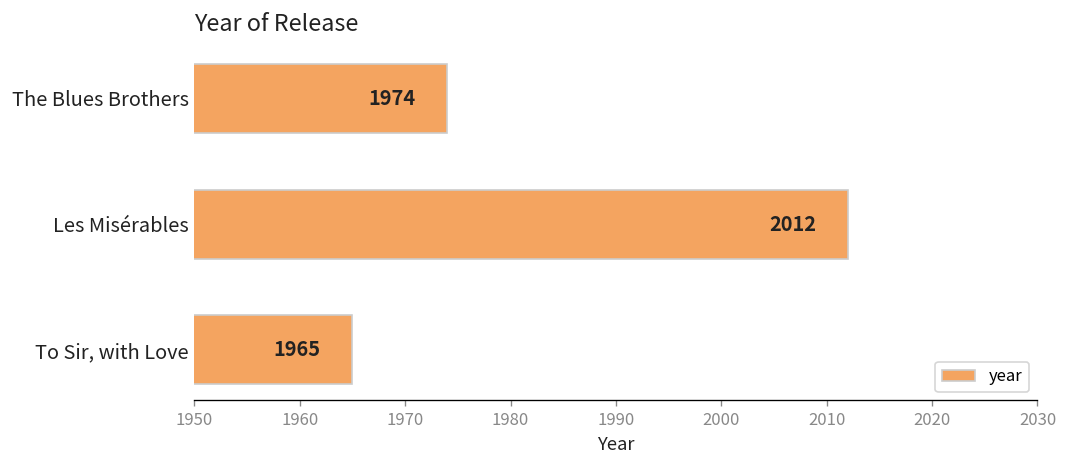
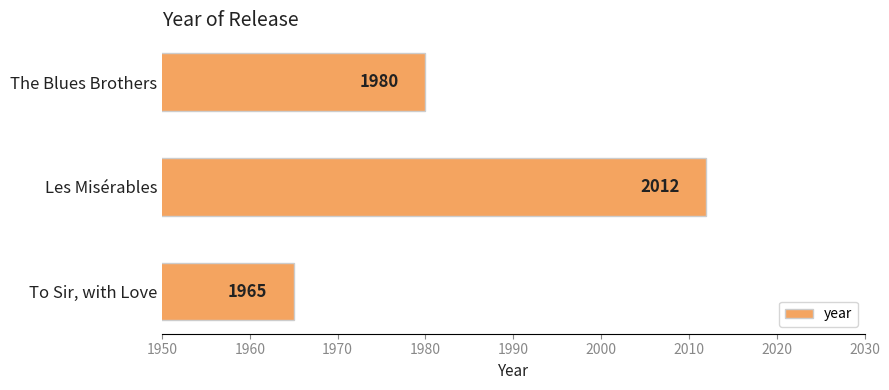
  {
-   "The Blues Brothers": 1974,
+   "The Blues Brothers": 1980,
    "Les Misérables": 2012,
    "To Sir, with Love": 1965
  }
